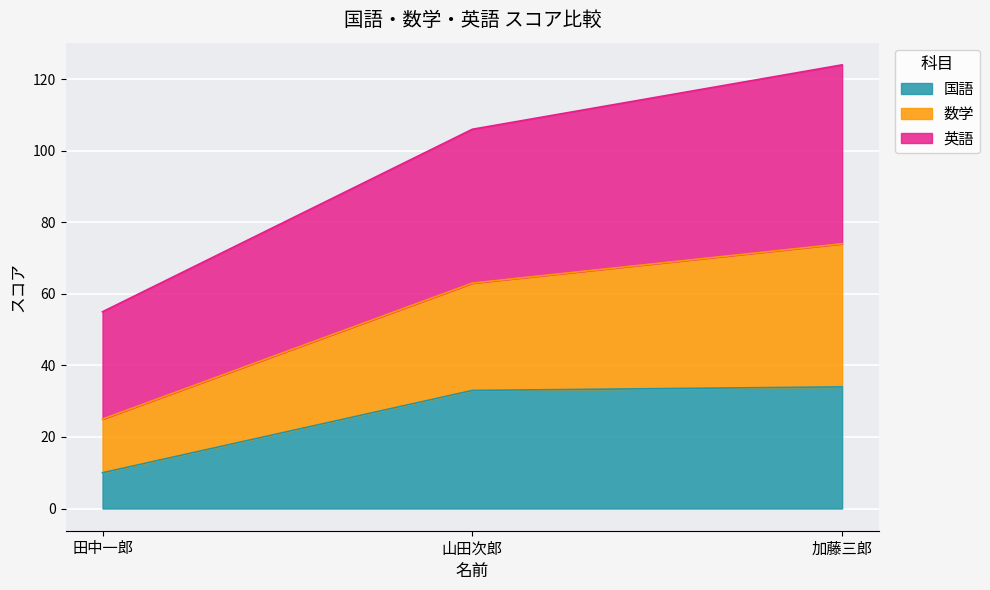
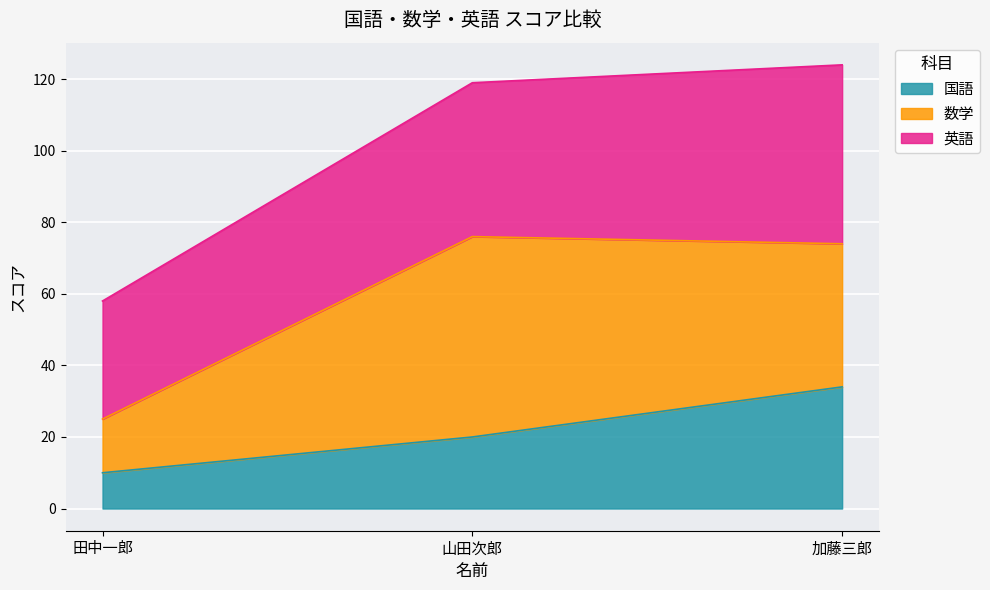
  {
    "国語": {
      "田中一郎": 10,
-     "山田次郎": 33,
+     "山田次郎": 20,
      "加藤三郎": 34
    },
    "数学": {
      "田中一郎": 15,
-     "山田次郎": 30,
+     "山田次郎": 56,
      "加藤三郎": 40
    },
    "英語": {
-     "田中一郎": 30,
+     "田中一郎": 33,
      "山田次郎": 43,
      "加藤三郎": 50
    }
  }
